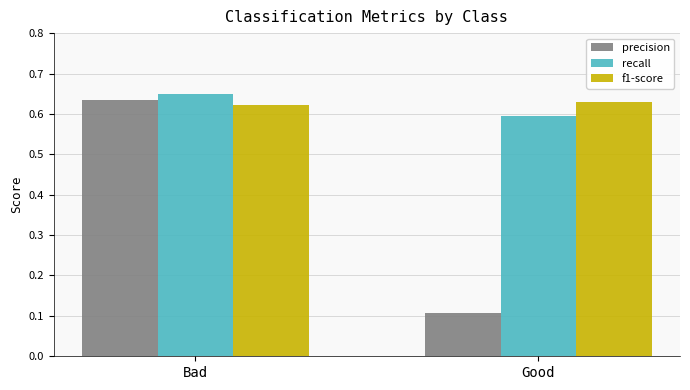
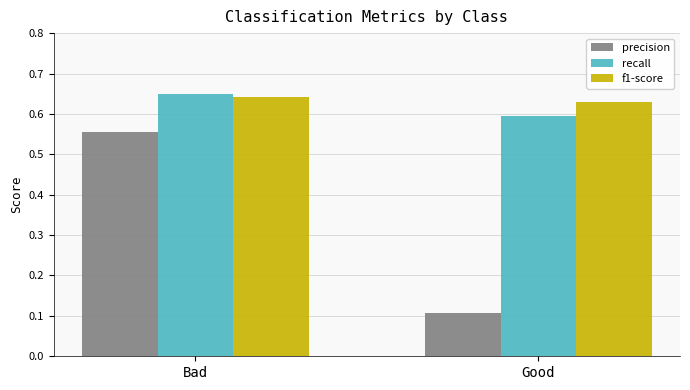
  {
    "precision": {
-     "Bad": 0.64,
+     "Bad": 0.55,
      "Good": 0.11
    },
    "recall": {
      "Bad": 0.65,
      "Good": 0.60
    },
    "f1-score": {
-     "Bad": 0.62,
+     "Bad": 0.64,
      "Good": 0.63
    }
  }
